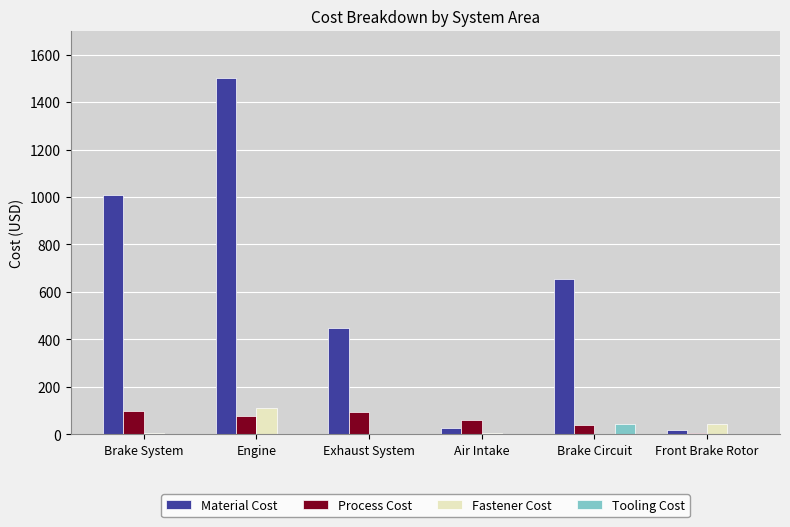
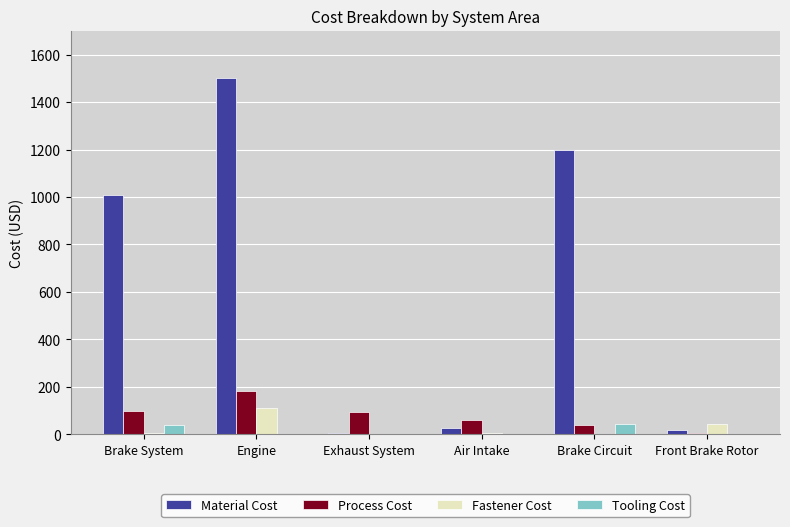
  {
    "Material Cost": {
      "Brake System": 1010,
      "Engine": 1500,
-     "Exhaust System": 450,
+     "Exhaust System": 10,
      "Air Intake": 30,
-     "Brake Circuit": 660,
+     "Brake Circuit": 1200,
      "Front Brake Rotor": 20
    },
    "Process Cost": {
      "Brake System": 100,
-     "Engine": 80,
+     "Engine": 180,
      "Exhaust System": 90,
      "Air Intake": 60,
      "Brake Circuit": 40
    },
    "Fastener Cost": {
      "Engine": 110,
      "Front Brake Rotor": 40
    },
    "Tooling Cost": {
-     "Brake System": 0,
+     "Brake System": 40,
      "Brake Circuit": 40,
      "Front Brake Rotor": 0
    }
  }
